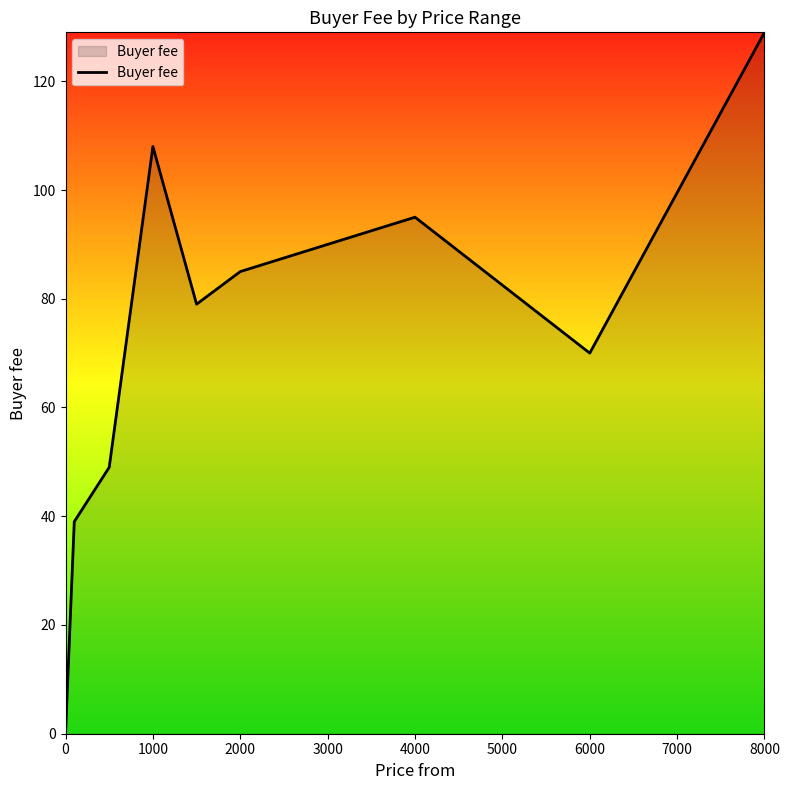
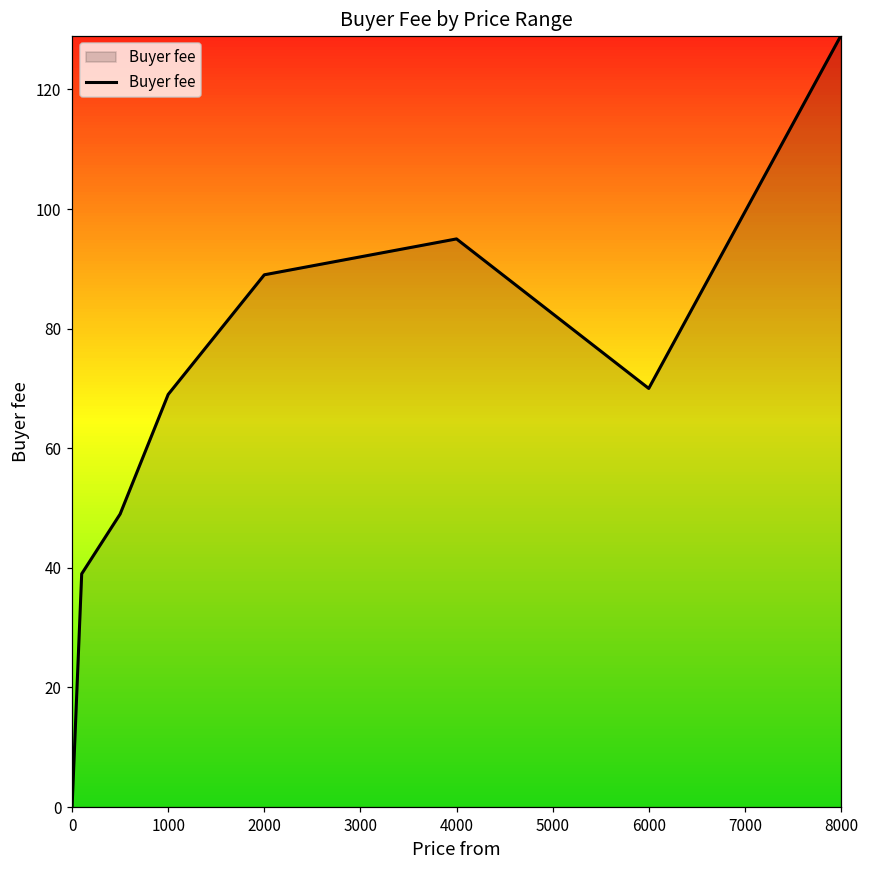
  {
    "0": 0,
-   "1000": 108,
-   "2000": 85,
+   "1000": 69,
+   "2000": 89,
    "4000": 95,
    "6000": 70,
    "8000": 129
  }
